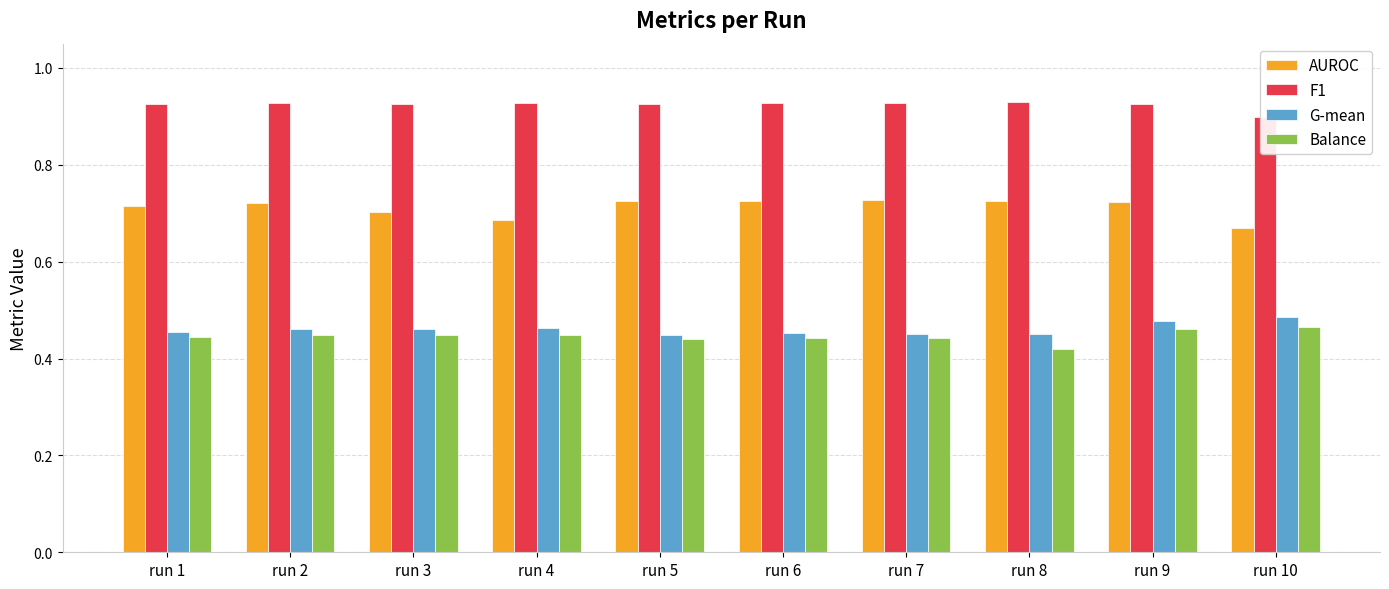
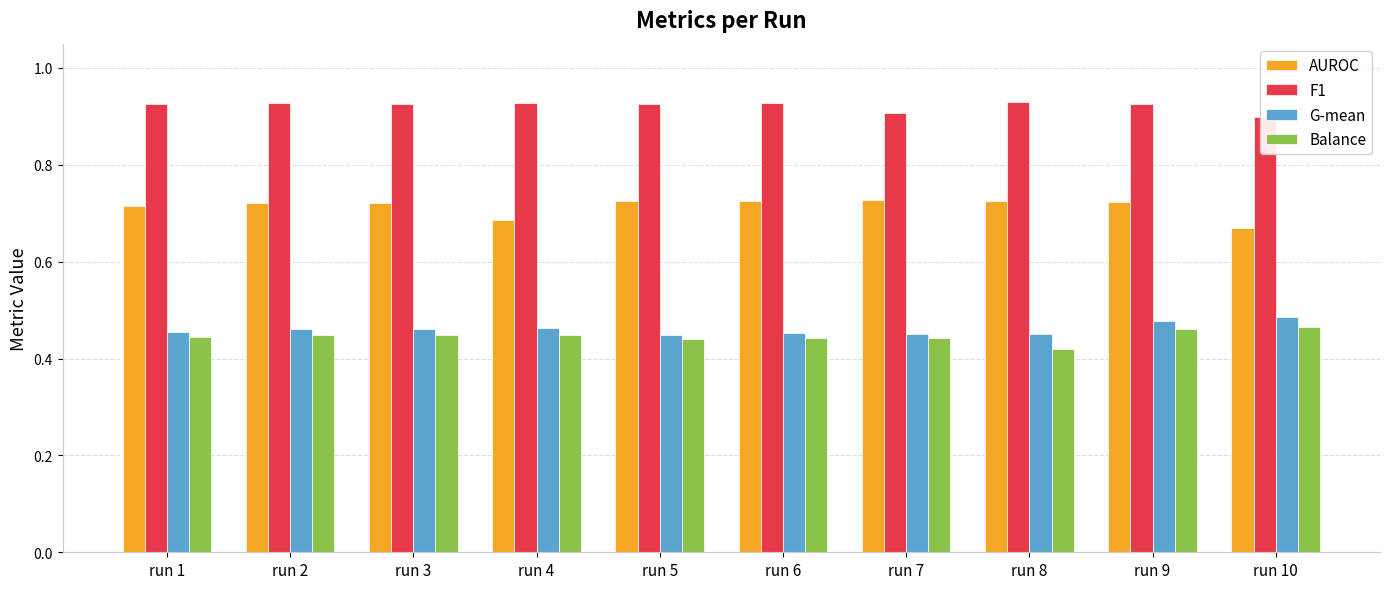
  {
    "AUROC": {
      "run 1": 0.72,
      "run 2": 0.72,
-     "run 3": 0.70,
+     "run 3": 0.72,
      "run 4": 0.69,
      "run 5": 0.73,
      "run 6": 0.73,
      "run 7": 0.73,
      "run 8": 0.73,
      "run 9": 0.72,
      "run 10": 0.67
    },
    "F1": {
      "run 1": 0.93,
      "run 2": 0.93,
      "run 3": 0.93,
      "run 4": 0.93,
      "run 5": 0.92,
      "run 6": 0.93,
-     "run 7": 0.93,
+     "run 7": 0.91,
      "run 8": 0.93,
      "run 9": 0.93
    },
    "G-mean": {
      "run 1": 0.46,
      "run 2": 0.46,
      "run 3": 0.46,
      "run 4": 0.46,
      "run 5": 0.45,
      "run 6": 0.45,
      "run 7": 0.45,
      "run 8": 0.45,
      "run 9": 0.48,
      "run 10": 0.48
    },
    "Balance": {
      "run 1": 0.44,
      "run 2": 0.45,
      "run 3": 0.45,
      "run 4": 0.45,
      "run 5": 0.44,
      "run 6": 0.44,
      "run 7": 0.44,
      "run 8": 0.42,
      "run 9": 0.46,
      "run 10": 0.47
    }
  }
